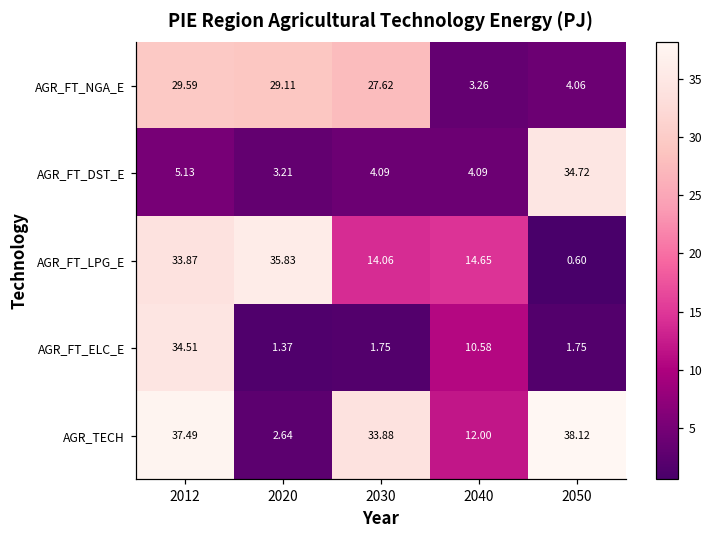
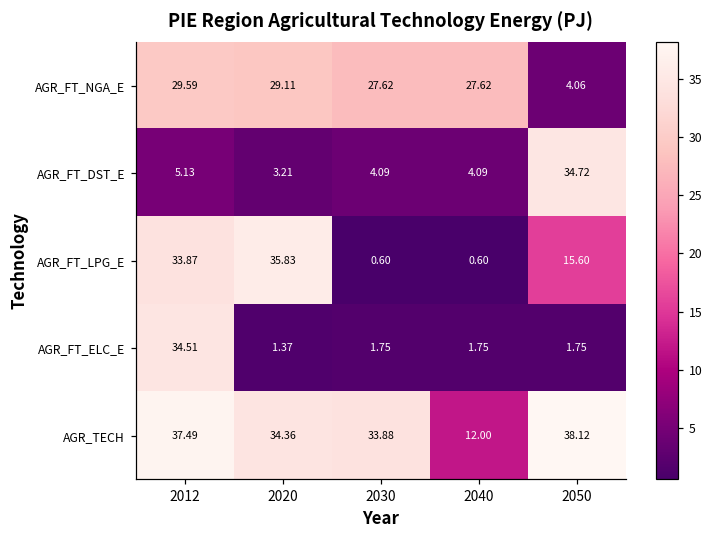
  {
    "AGR_FT_NGA_E": {
      "2020": 29.11,
      "2030": 27.62,
-     "2040": 3.26,
+     "2040": 27.62,
      "2050": 4.06
    },
    "AGR_FT_DST_E": {
      "2012": 5.13,
      "2030": 4.09,
      "2040": 4.09,
      "2050": 34.72
    },
    "AGR_FT_LPG_E": {
      "2012": 33.87,
      "2020": 35.83,
-     "2030": 14.06,
-     "2040": 14.65,
-     "2050": 0.60
+     "2030": 0.60,
+     "2040": 0.60,
+     "2050": 15.60
    },
    "AGR_FT_ELC_E": {
      "2012": 34.51,
      "2020": 1.37,
      "2030": 1.75,
-     "2040": 10.58,
+     "2040": 1.75,
      "2050": 1.75
    },
    "AGR_TECH": {
      "2012": 37.49,
-     "2020": 2.64,
+     "2020": 34.36,
      "2030": 33.88,
      "2040": 12.00
    }
  }
